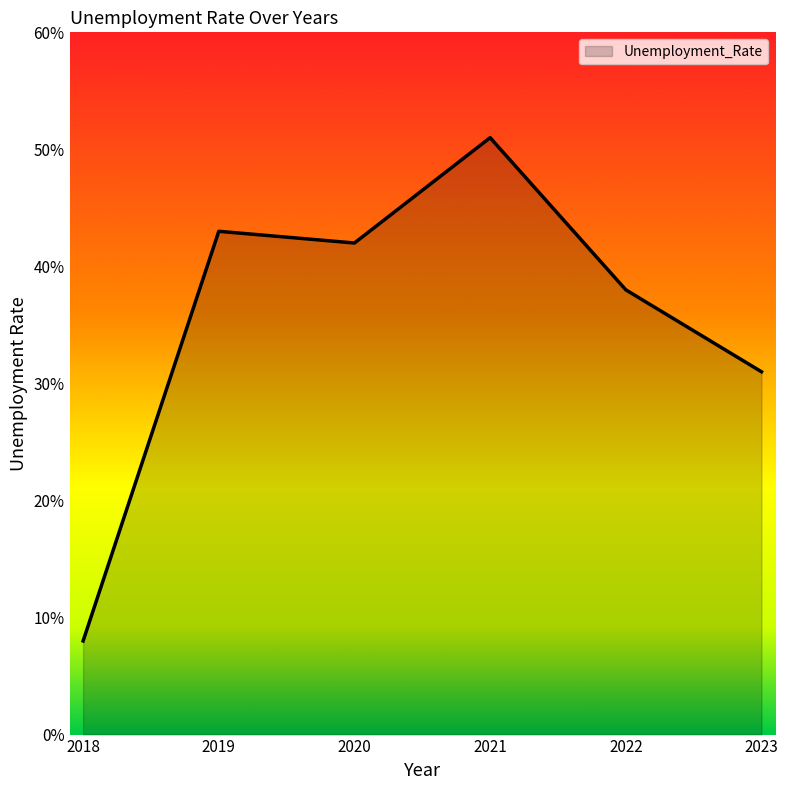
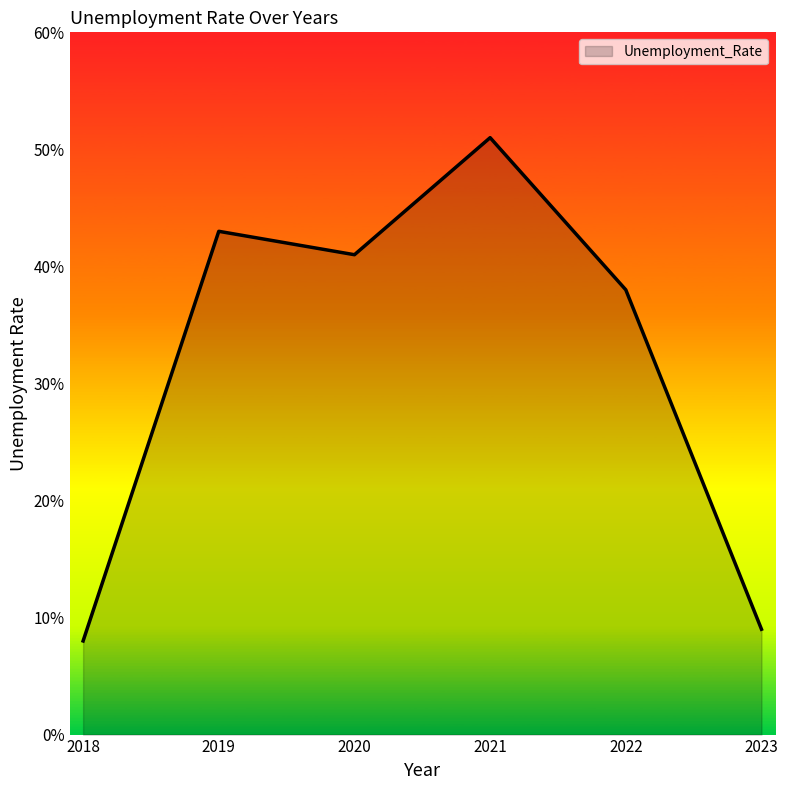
  {
    "2018": "8.0%",
    "2019": "43.0%",
-   "2020": "42.0%",
+   "2020": "41.0%",
    "2021": "51.0%",
    "2022": "38.0%",
-   "2023": "31.0%"
+   "2023": "9.0%"
  }
